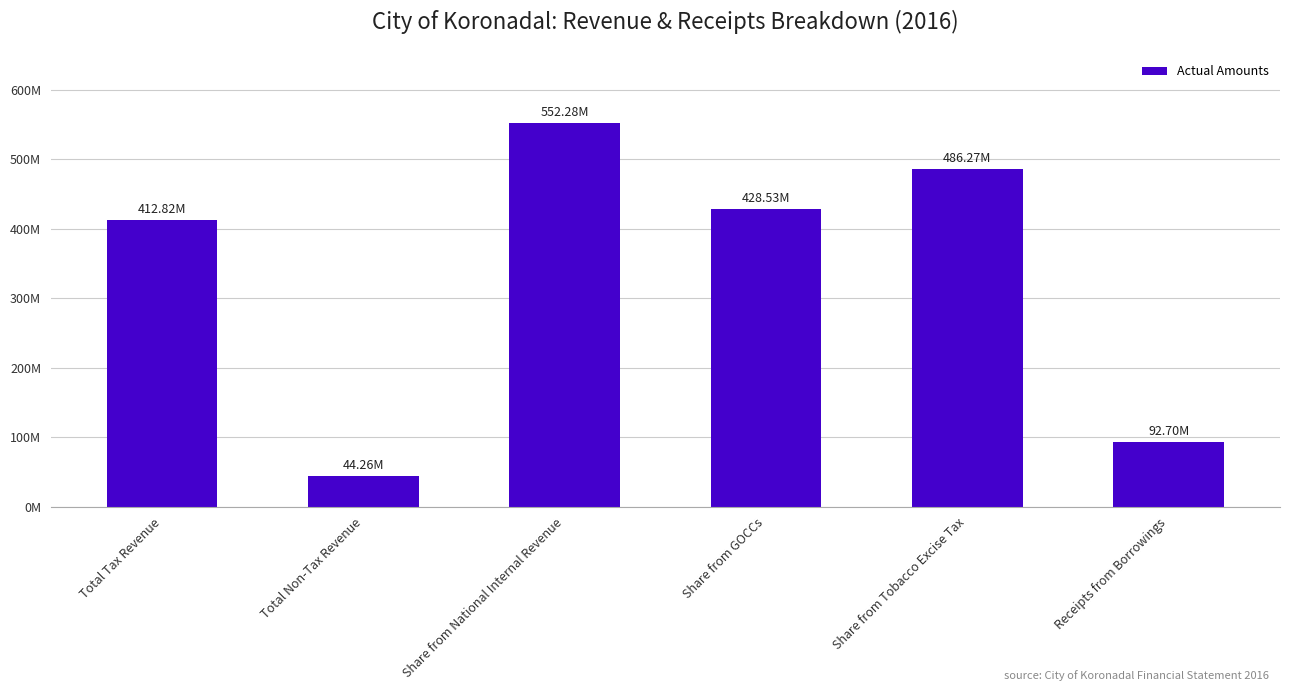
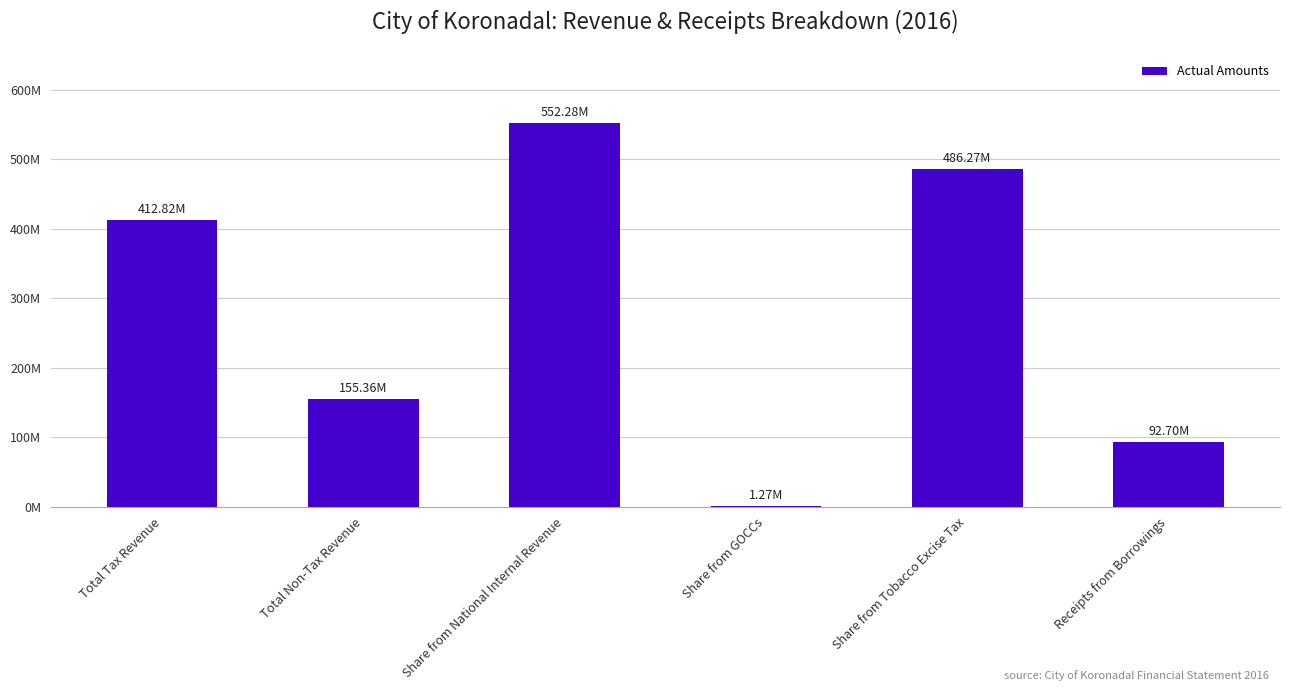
  {
    "Total Tax Revenue": "412.82M",
-   "Total Non-Tax Revenue": "44.26M",
+   "Total Non-Tax Revenue": "155.36M",
    "Share from National Internal Revenue": "552.28M",
-   "Share from GOCCs": "428.53M",
+   "Share from GOCCs": "1.27M",
    "Share from Tobacco Excise Tax": "486.27M",
    "Receipts from Borrowings": "92.70M"
  }
